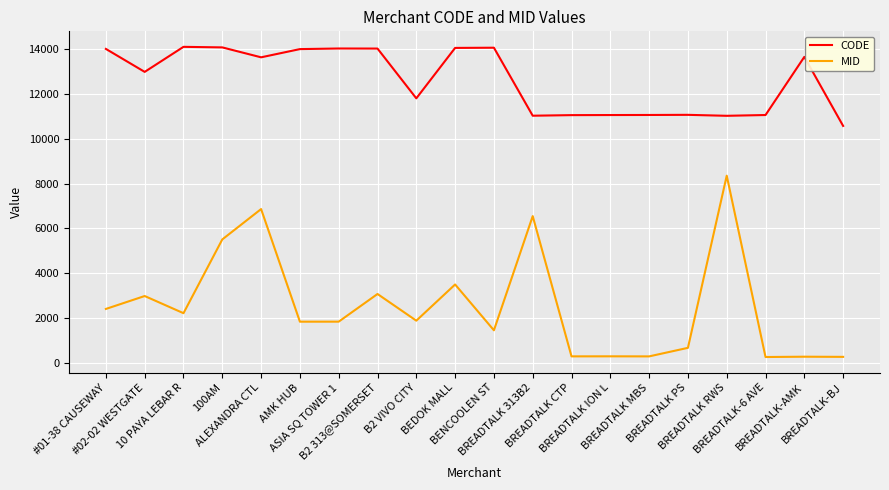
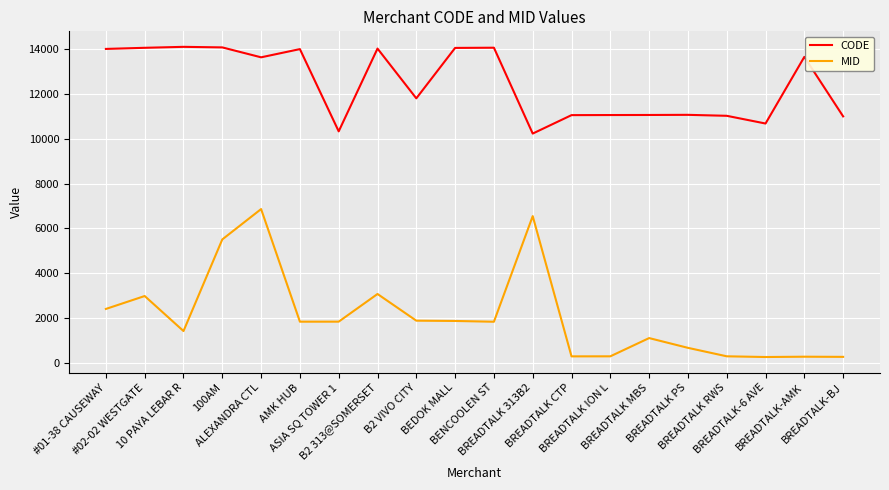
  {
    "CODE": {
      "#01-38 CAUSEWAY": 14000,
-     "#02-02 WESTGATE": 13000,
+     "#02-02 WESTGATE": 14100,
      "10 PAYA LEBAR R": 14100,
      "100AM": 14100,
      "ALEXANDRA CTL": 13600,
      "AMK HUB": 14000,
-     "ASIA SQ TOWER 1": 14000,
+     "ASIA SQ TOWER 1": 10300,
      "B2 313@SOMERSET": 14000,
      "B2 VIVO CITY": 11800,
      "BEDOK MALL": 14100,
      "BENCOOLEN ST": 14100,
-     "BREADTALK 313B2": 11000,
+     "BREADTALK 313B2": 10200,
      "BREADTALK CTP": 11100,
      "BREADTALK ION L": 11100,
      "BREADTALK MBS": 11100,
      "BREADTALK PS": 11100,
      "BREADTALK RWS": 11000,
-     "BREADTALK-6 AVE": 11100,
+     "BREADTALK-6 AVE": 10700,
      "BREADTALK-AMK": 13700,
-     "BREADTALK-BJ": 10600
+     "BREADTALK-BJ": 11000
    },
    "MID": {
      "#01-38 CAUSEWAY": 2400,
      "#02-02 WESTGATE": 3000,
-     "10 PAYA LEBAR R": 2200,
+     "10 PAYA LEBAR R": 1400,
      "100AM": 5500,
      "ALEXANDRA CTL": 6900,
      "AMK HUB": 1800,
      "ASIA SQ TOWER 1": 1800,
      "B2 313@SOMERSET": 3100,
      "B2 VIVO CITY": 1900,
-     "BEDOK MALL": 3500,
-     "BENCOOLEN ST": 1400,
+     "BEDOK MALL": 1900,
+     "BENCOOLEN ST": 1800,
      "BREADTALK 313B2": 6500,
      "BREADTALK CTP": 300,
      "BREADTALK ION L": 300,
-     "BREADTALK MBS": 300,
+     "BREADTALK MBS": 1100,
      "BREADTALK PS": 700,
-     "BREADTALK RWS": 8400,
+     "BREADTALK RWS": 300,
      "BREADTALK-6 AVE": 300,
      "BREADTALK-AMK": 300,
      "BREADTALK-BJ": 300
    }
  }
